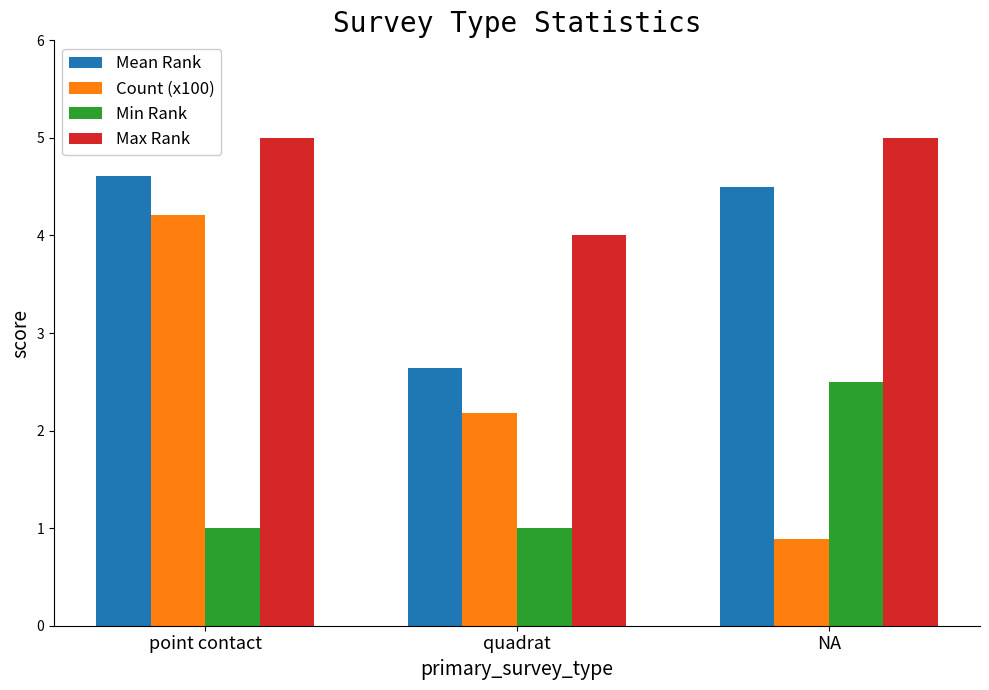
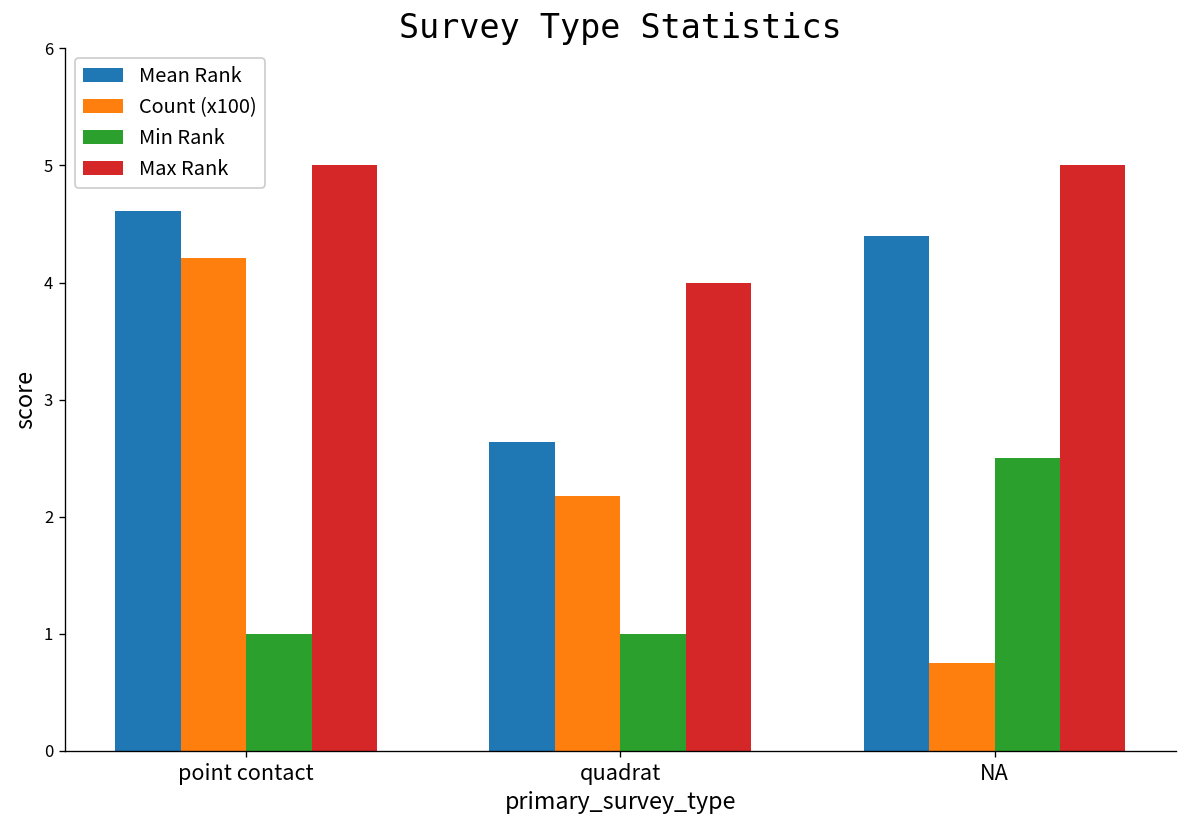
  {
    "Mean Rank": {
      "point contact": 4.6,
      "quadrat": 2.6,
-     "NA": 4.5
+     "NA": 4.4
    },
    "Count (x100)": {
      "point contact": 4.2,
      "quadrat": 2.2,
-     "NA": 0.9
+     "NA": 0.8
    },
    "Min Rank": {
      "point contact": 1.0,
      "quadrat": 1.0,
      "NA": 2.5
    },
    "Max Rank": {
      "point contact": 5.0,
      "quadrat": 4.0,
      "NA": 5.0
    }
  }
